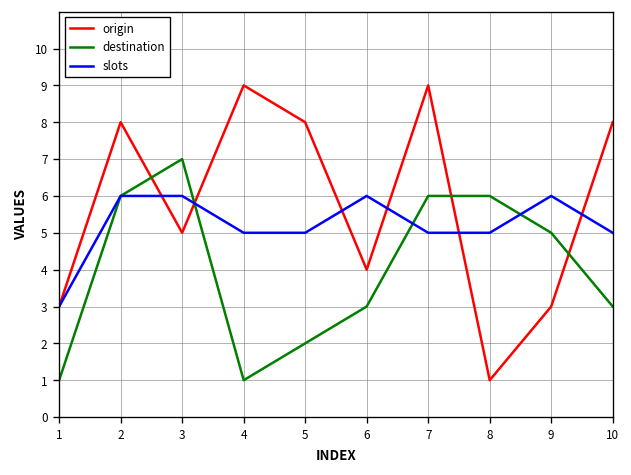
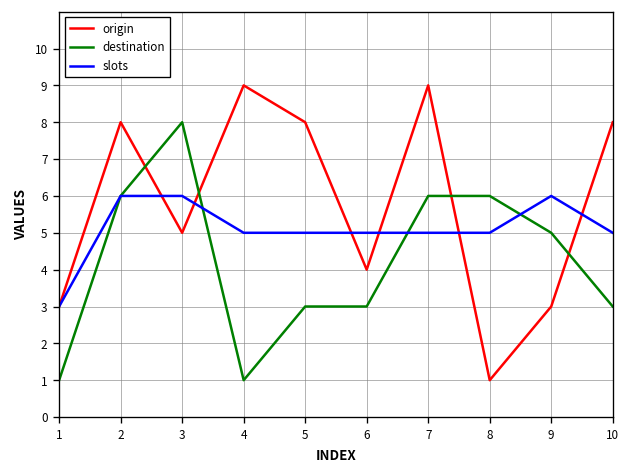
  {
    "origin": {
      "2": 8,
      "3": 5,
      "4": 9,
      "5": 8,
      "6": 4,
      "7": 9,
      "8": 1,
      "9": 3,
      "10": 8
    },
    "destination": {
      "1": 1,
-     "3": 7,
+     "3": 8,
      "4": 1,
-     "5": 2,
+     "5": 3,
      "6": 3,
      "7": 6,
      "8": 6,
      "9": 5,
      "10": 3
    },
    "slots": {
      "3": 6,
      "4": 5,
      "5": 5,
-     "6": 6,
+     "6": 5,
      "7": 5,
      "8": 5,
      "9": 6,
      "10": 5
    }
  }
